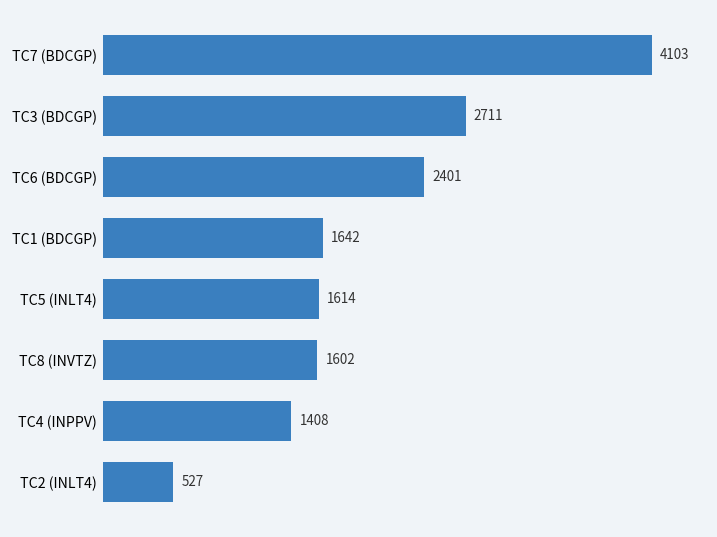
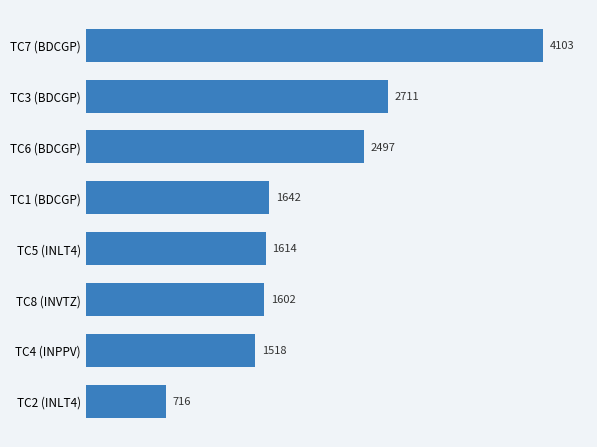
  {
    "TC7 (BDCGP)": 4103,
    "TC3 (BDCGP)": 2711,
-   "TC6 (BDCGP)": 2401,
+   "TC6 (BDCGP)": 2497,
    "TC1 (BDCGP)": 1642,
    "TC5 (INLT4)": 1614,
    "TC8 (INVTZ)": 1602,
-   "TC4 (INPPV)": 1408,
-   "TC2 (INLT4)": 527
+   "TC4 (INPPV)": 1518,
+   "TC2 (INLT4)": 716
  }
